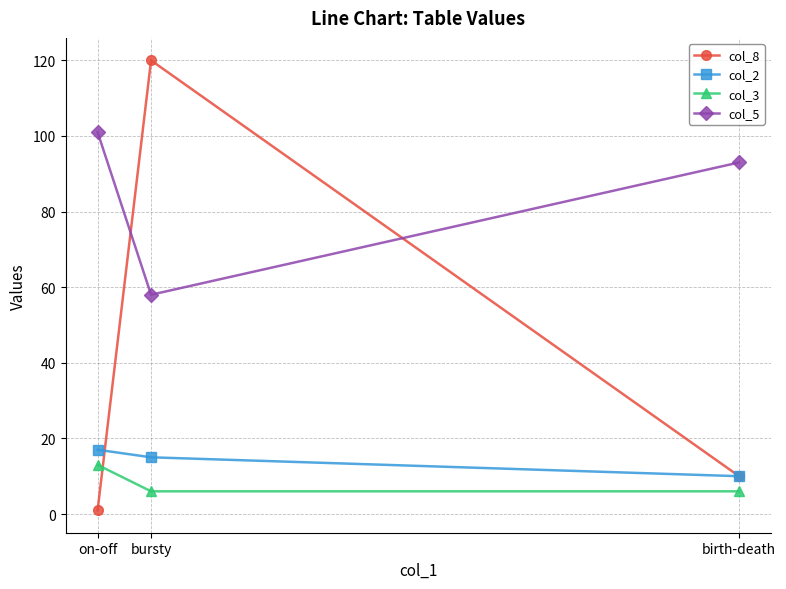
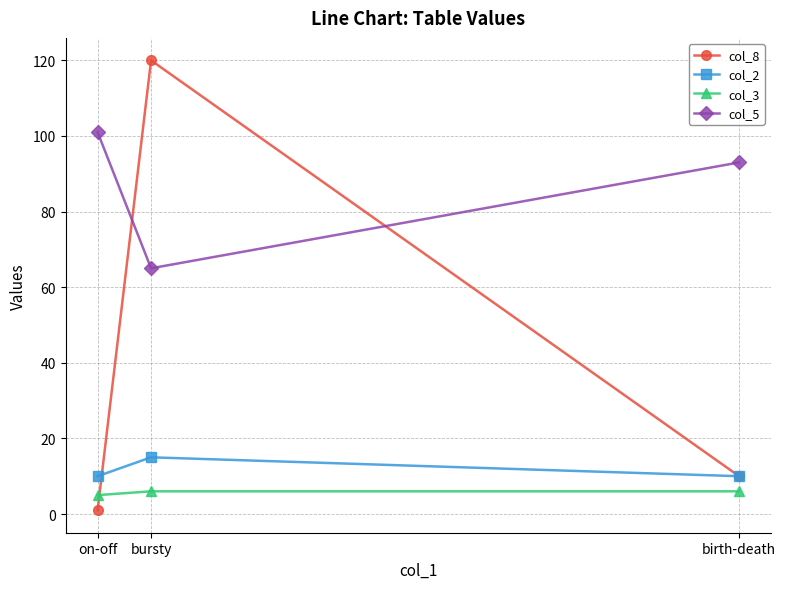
  {
    "col_8": {
      "on-off": 1,
      "bursty": 120
    },
    "col_2": {
-     "on-off": 17,
+     "on-off": 10,
      "bursty": 15
    },
    "col_3": {
-     "on-off": 13,
+     "on-off": 5,
      "bursty": 6,
      "birth-death": 6
    },
    "col_5": {
      "on-off": 101,
-     "bursty": 58,
+     "bursty": 65,
      "birth-death": 93
    }
  }
